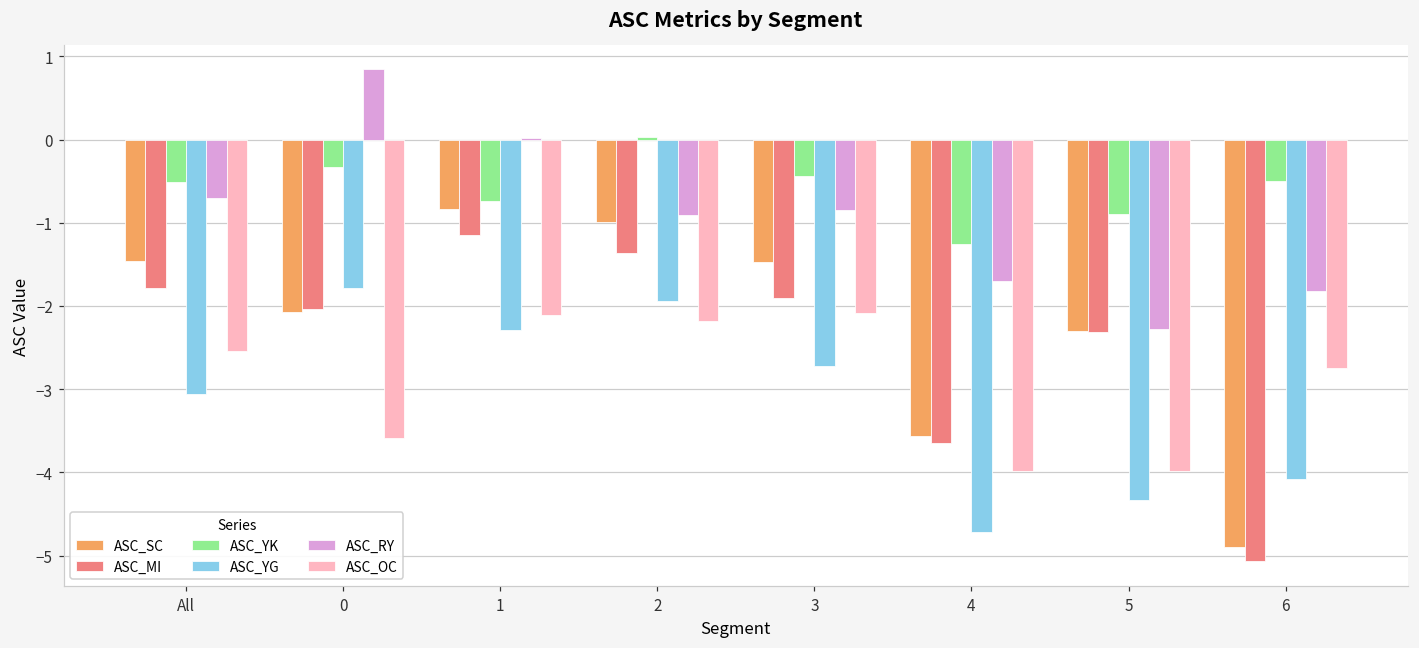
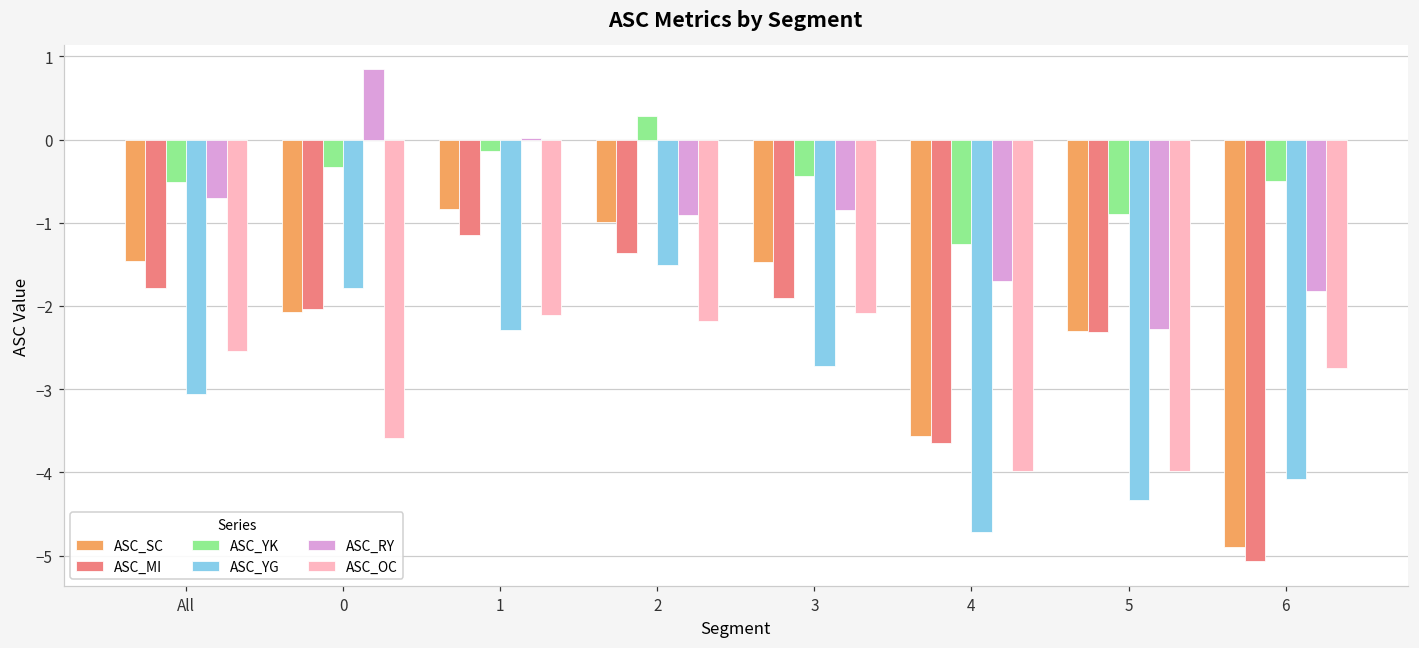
  {
    "ASC_YK": {
      "All": -0.5,
      "0": -0.3,
-     "1": -0.7,
-     "2": 0.0,
+     "1": -0.1,
+     "2": 0.3,
      "3": -0.4,
      "4": -1.3,
      "5": -0.9,
      "6": -0.5
    },
    "ASC_YG": {
      "All": -3.1,
      "0": -1.8,
      "1": -2.3,
-     "2": -1.9,
+     "2": -1.5,
      "3": -2.7,
      "4": -4.7,
      "5": -4.3,
      "6": -4.1
    }
  }
